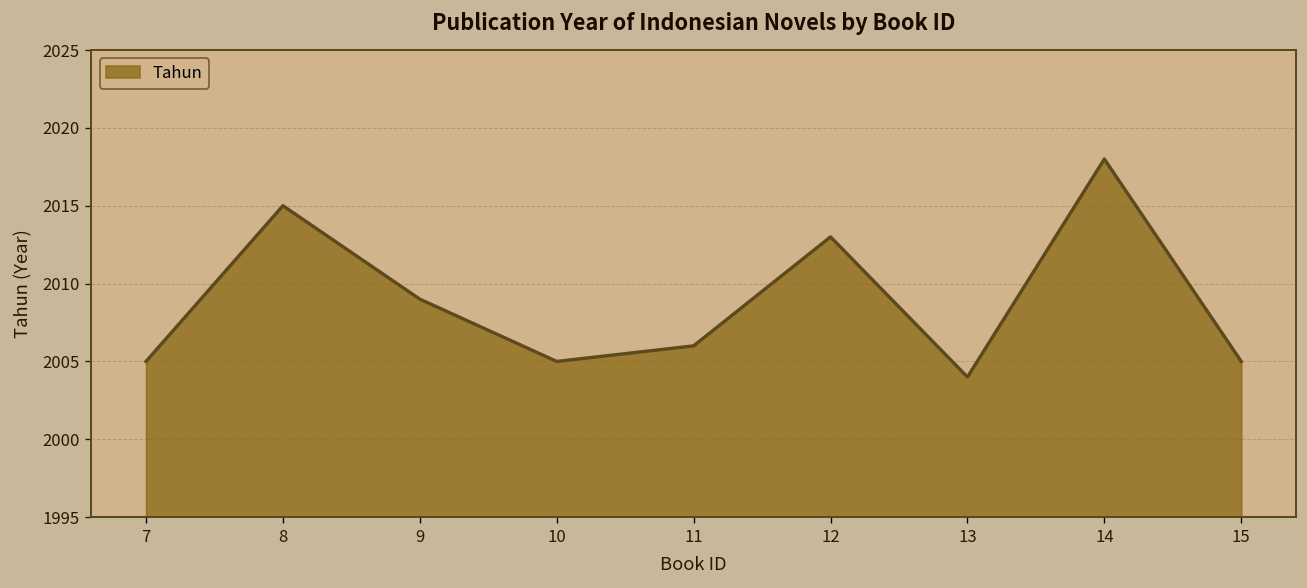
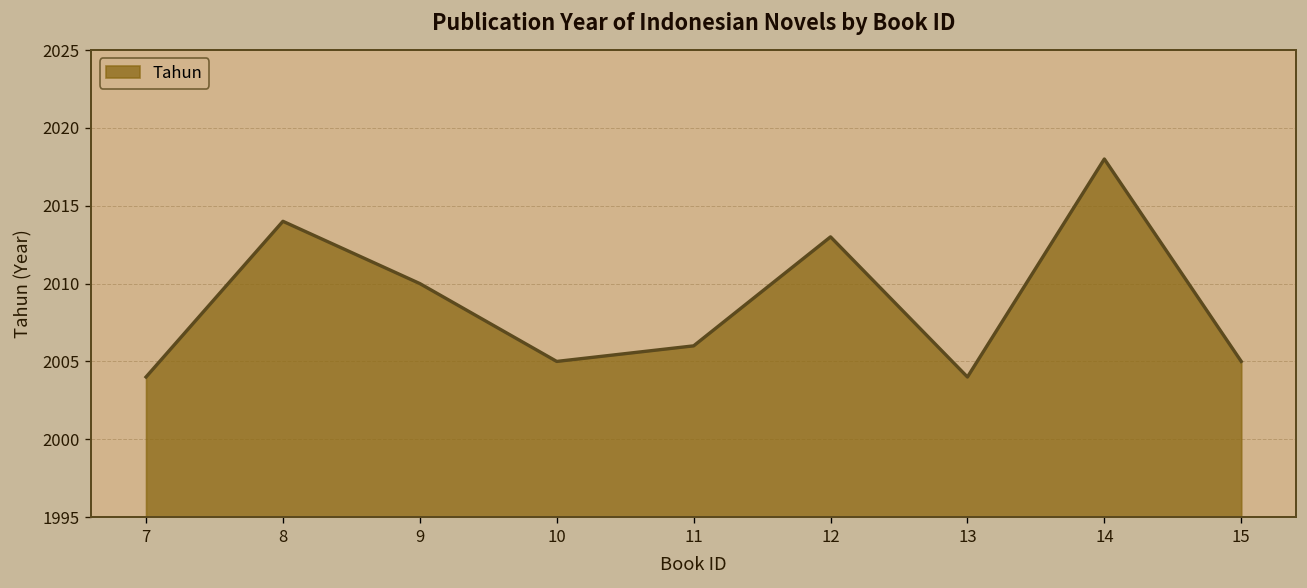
  {
-   "7": 2005,
-   "8": 2015,
-   "9": 2009,
+   "7": 2004,
+   "8": 2014,
+   "9": 2010,
    "10": 2005,
    "11": 2006,
    "12": 2013,
    "13": 2004,
    "14": 2018,
    "15": 2005
  }
